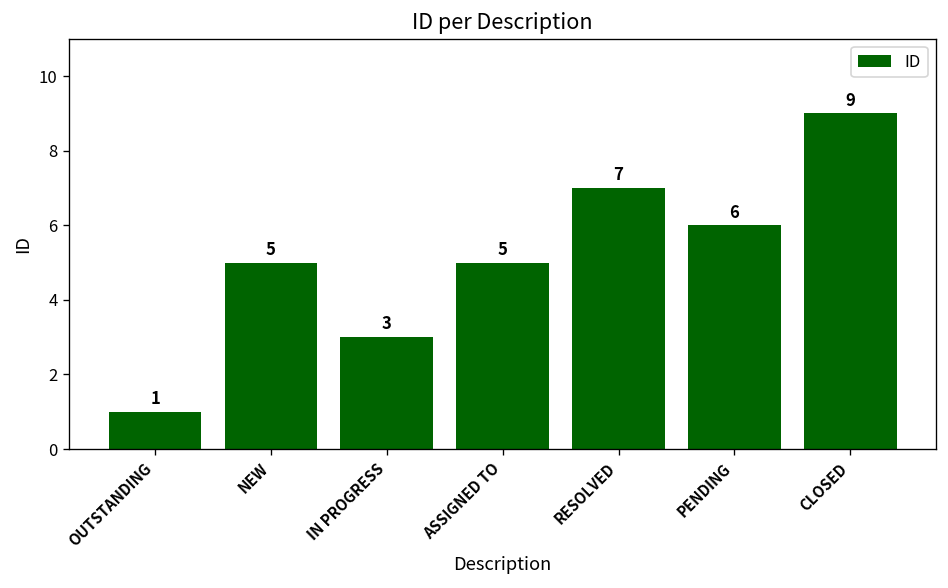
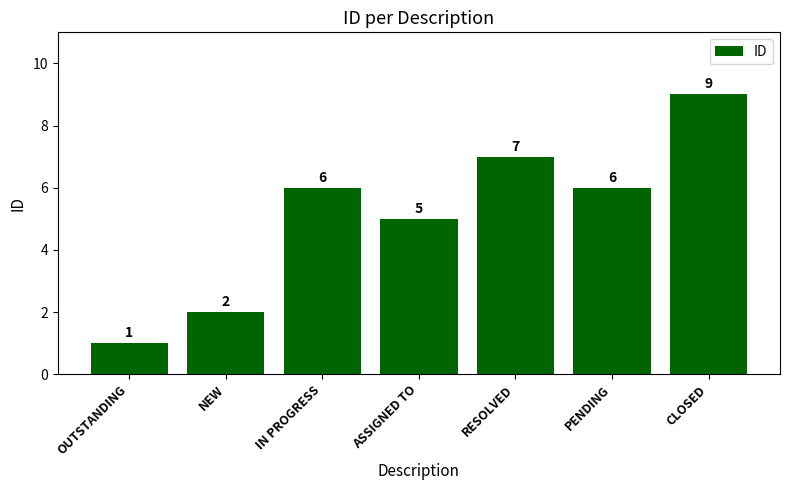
  {
    "OUTSTANDING": 1,
-   "NEW": 5,
-   "IN PROGRESS": 3,
+   "NEW": 2,
+   "IN PROGRESS": 6,
    "ASSIGNED TO": 5,
    "RESOLVED": 7,
    "PENDING": 6,
    "CLOSED": 9
  }
